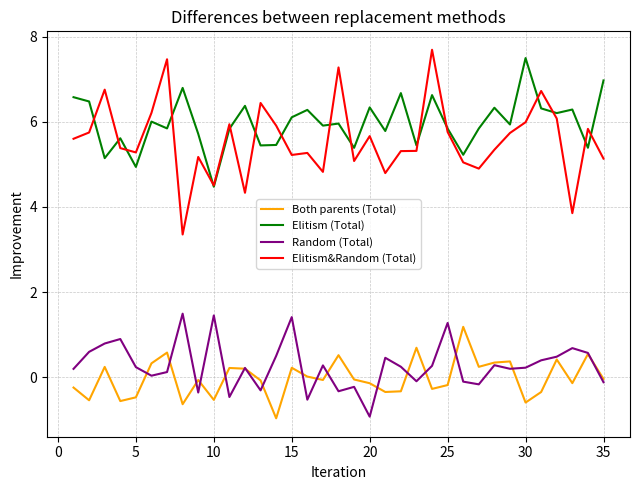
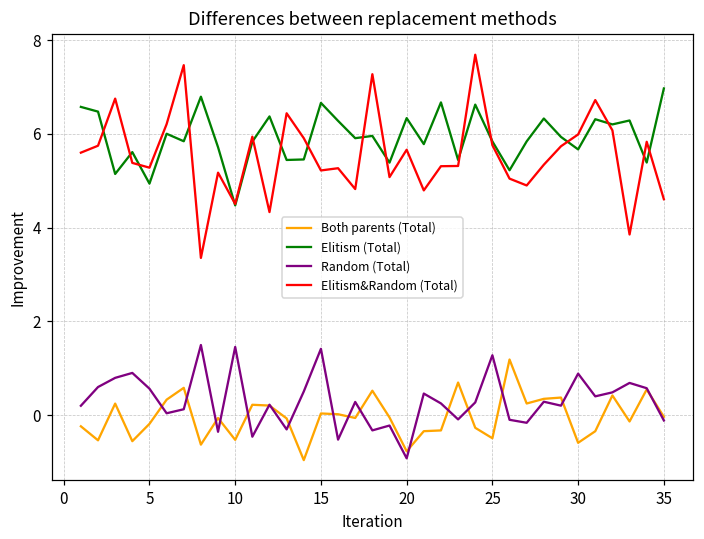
  {
    "Both parents (Total)": {
-     "5": -0.5,
+     "5": -0.2,
      "10": -0.5,
-     "15": 0.2,
-     "20": -0.1,
-     "25": -0.2,
+     "15": 0.0,
+     "20": -0.8,
+     "25": -0.5,
      "30": -0.6,
      "35": 0.0
    },
    "Elitism (Total)": {
      "5": 4.9,
-     "15": 6.1,
+     "15": 6.7,
      "20": 6.3,
      "25": 5.8,
-     "30": 7.5,
+     "30": 5.7,
      "35": 7.0
    },
    "Random (Total)": {
-     "5": 0.2,
+     "5": 0.6,
      "10": 1.5,
      "15": 1.4,
      "20": -0.9,
      "25": 1.3,
-     "30": 0.2,
+     "30": 0.9,
      "35": -0.1
    },
    "Elitism&Random (Total)": {
      "5": 5.3,
      "15": 5.2,
      "20": 5.7,
      "25": 5.8,
      "30": 6.0,
-     "35": 5.1
+     "35": 4.6
    }
  }
